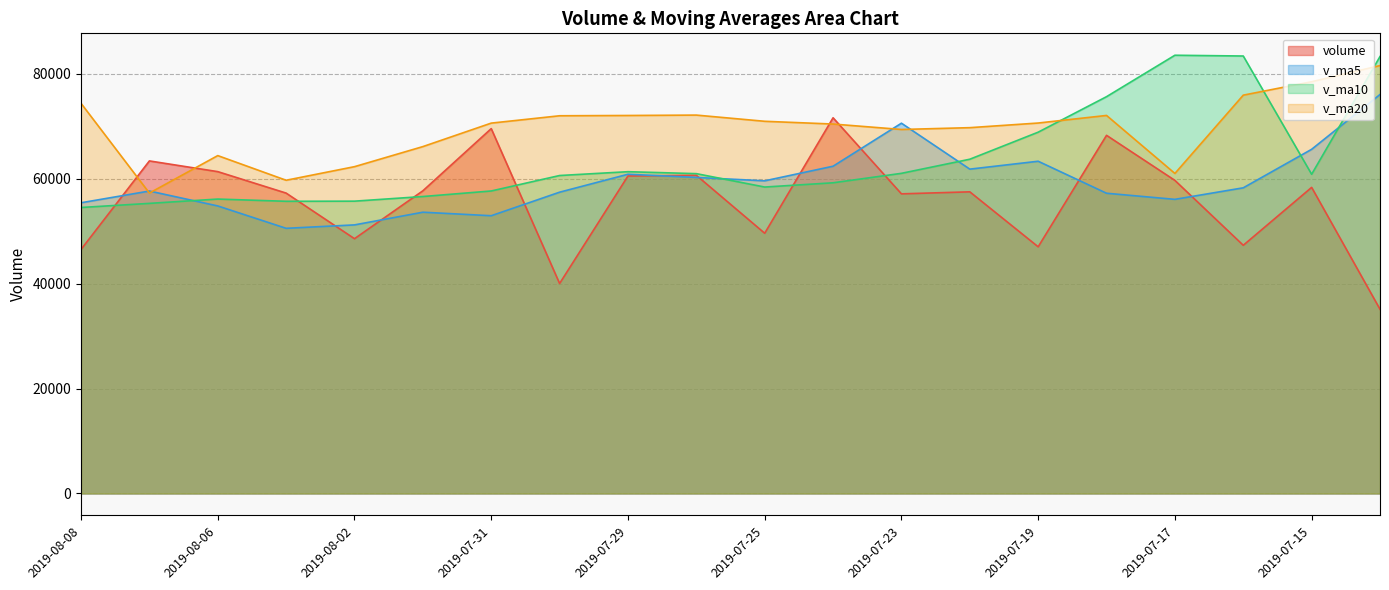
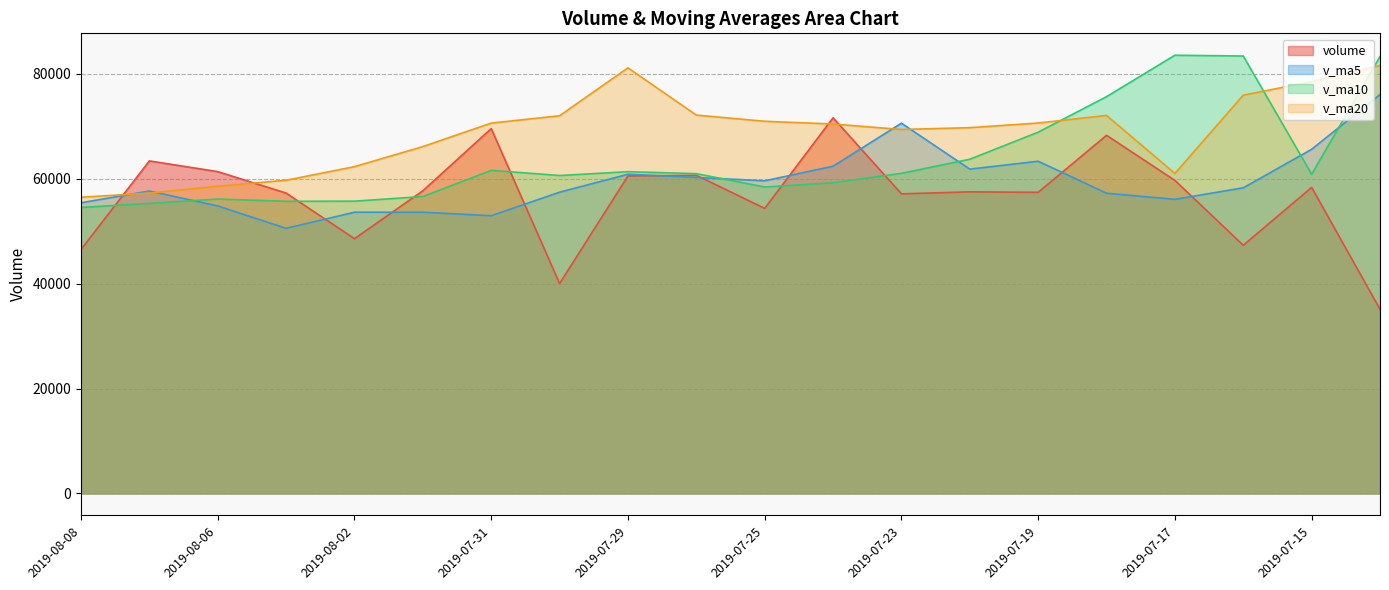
  {
    "volume": {
      "2019-08-08": 46000,
      "2019-08-06": 61000,
      "2019-08-02": 49000,
      "2019-07-31": 70000,
-     "2019-07-25": 50000,
+     "2019-07-25": 54000,
      "2019-07-23": 57000,
-     "2019-07-19": 47000,
+     "2019-07-19": 57000,
      "2019-07-17": 60000,
      "2019-07-15": 58000
    },
    "v_ma5": {
      "2019-08-08": 55000,
      "2019-08-06": 55000,
-     "2019-08-02": 51000,
+     "2019-08-02": 54000,
      "2019-07-31": 53000,
      "2019-07-25": 60000,
      "2019-07-23": 71000,
      "2019-07-19": 63000,
      "2019-07-17": 56000,
      "2019-07-15": 66000
    },
    "v_ma10": {
      "2019-08-08": 54000,
      "2019-08-06": 56000,
      "2019-08-02": 56000,
-     "2019-07-31": 58000,
+     "2019-07-31": 62000,
      "2019-07-29": 61000,
      "2019-07-25": 58000,
      "2019-07-23": 61000,
      "2019-07-19": 69000,
      "2019-07-17": 84000,
      "2019-07-15": 61000
    },
    "v_ma20": {
-     "2019-08-08": 74000,
-     "2019-08-06": 64000,
+     "2019-08-08": 56000,
+     "2019-08-06": 59000,
      "2019-08-02": 62000,
      "2019-07-31": 71000,
-     "2019-07-29": 72000,
+     "2019-07-29": 81000,
      "2019-07-25": 71000,
      "2019-07-23": 69000,
      "2019-07-19": 71000,
      "2019-07-17": 61000
    }
  }
